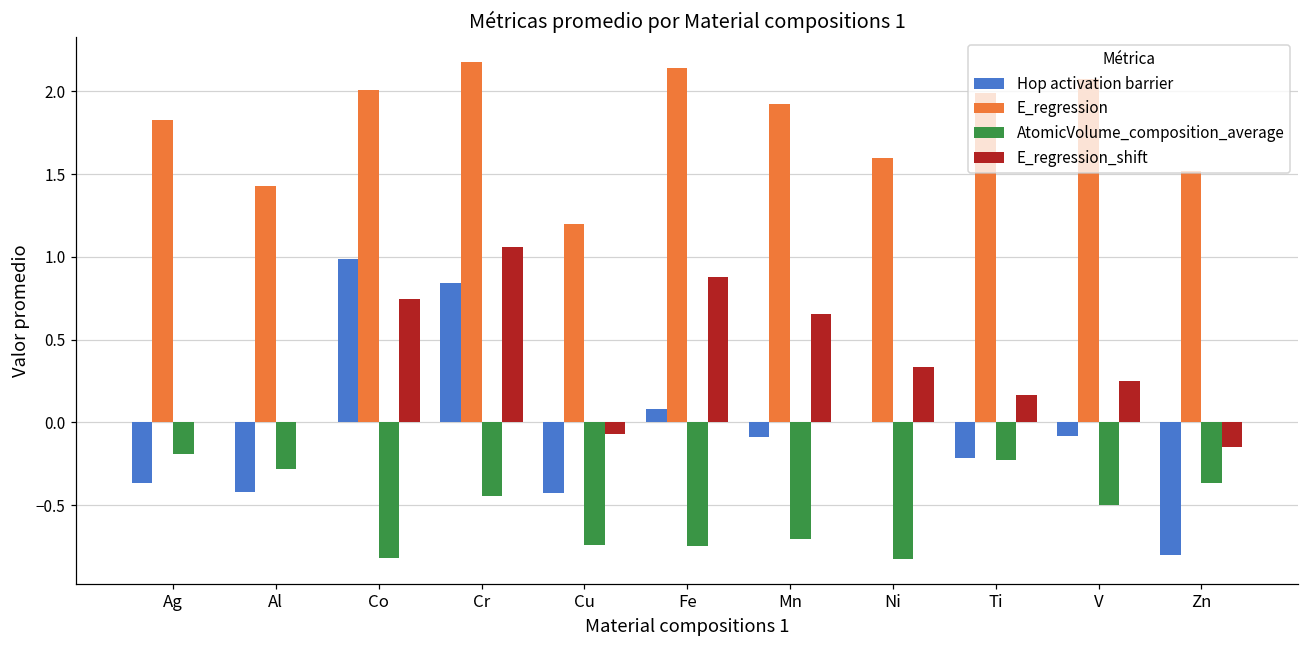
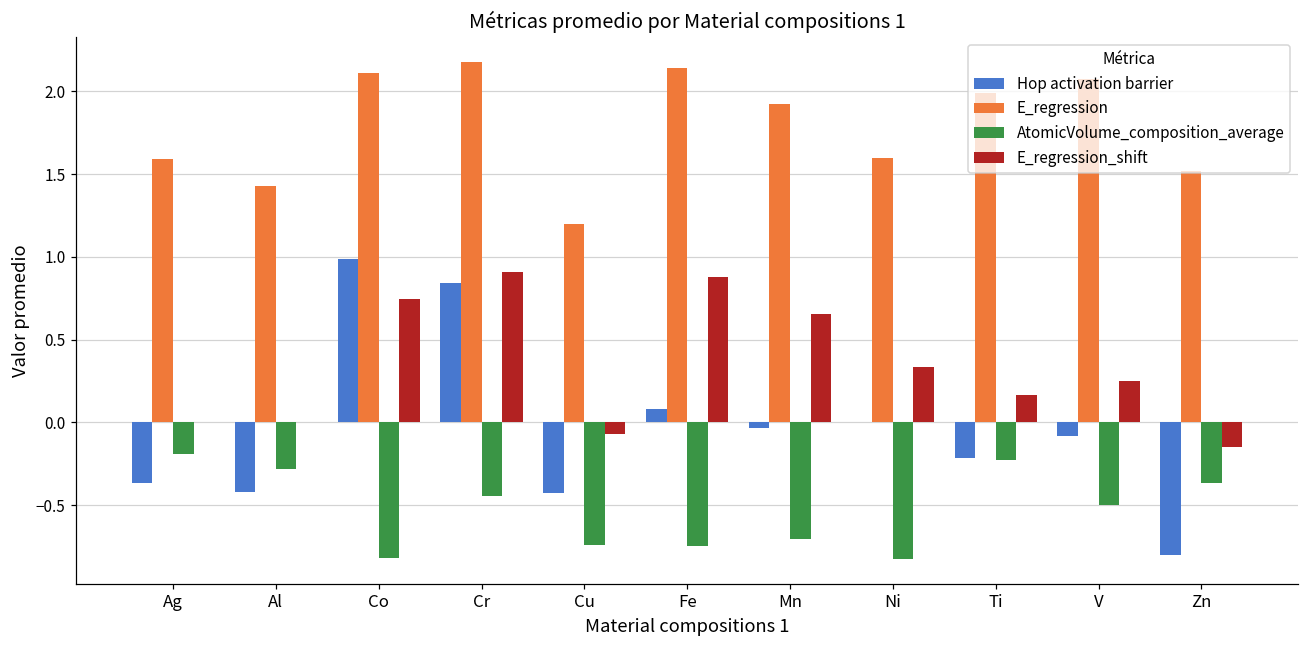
  {
    "Hop activation barrier": {
      "Ag": -0.37,
      "Al": -0.42,
      "Co": 0.98,
      "Cr": 0.84,
      "Cu": -0.43,
      "Fe": 0.08,
-     "Mn": -0.09,
+     "Mn": -0.04,
      "Ti": -0.21,
      "V": -0.08,
      "Zn": -0.80
    },
    "E_regression": {
-     "Ag": 1.82,
+     "Ag": 1.59,
      "Al": 1.43,
-     "Co": 2.01,
+     "Co": 2.11,
      "Cr": 2.18,
      "Cu": 1.20,
      "Fe": 2.14,
      "Mn": 1.92,
      "Ni": 1.60,
      "Zn": 1.52
    },
    "AtomicVolume_composition_average": {
      "Ag": -0.19,
      "Al": -0.28,
      "Co": -0.82,
      "Cr": -0.45,
      "Cu": -0.74,
      "Fe": -0.75,
      "Mn": -0.70,
      "Ni": -0.83,
      "Ti": -0.23,
      "V": -0.50,
      "Zn": -0.37
    },
    "E_regression_shift": {
      "Ag": 0.00,
      "Al": 0.00,
      "Co": 0.74,
-     "Cr": 1.06,
+     "Cr": 0.91,
      "Cu": -0.07,
      "Fe": 0.88,
      "Mn": 0.66,
      "Ni": 0.33,
      "Ti": 0.16,
      "V": 0.25,
      "Zn": -0.15
    }
  }
